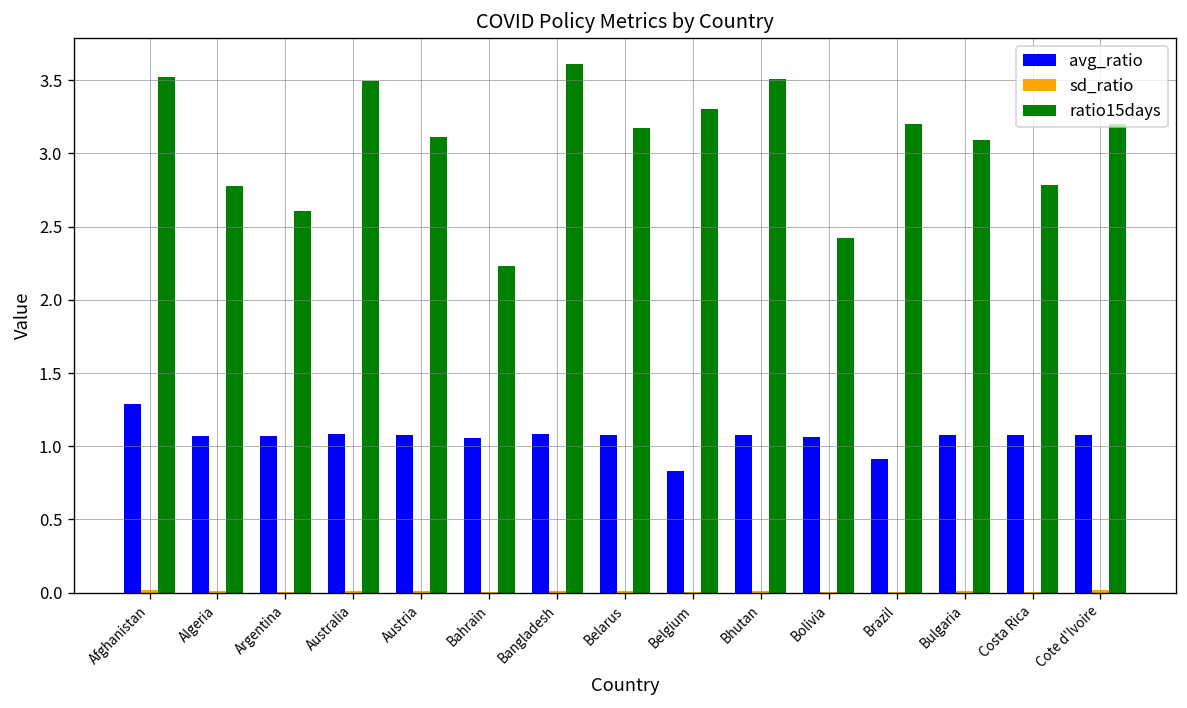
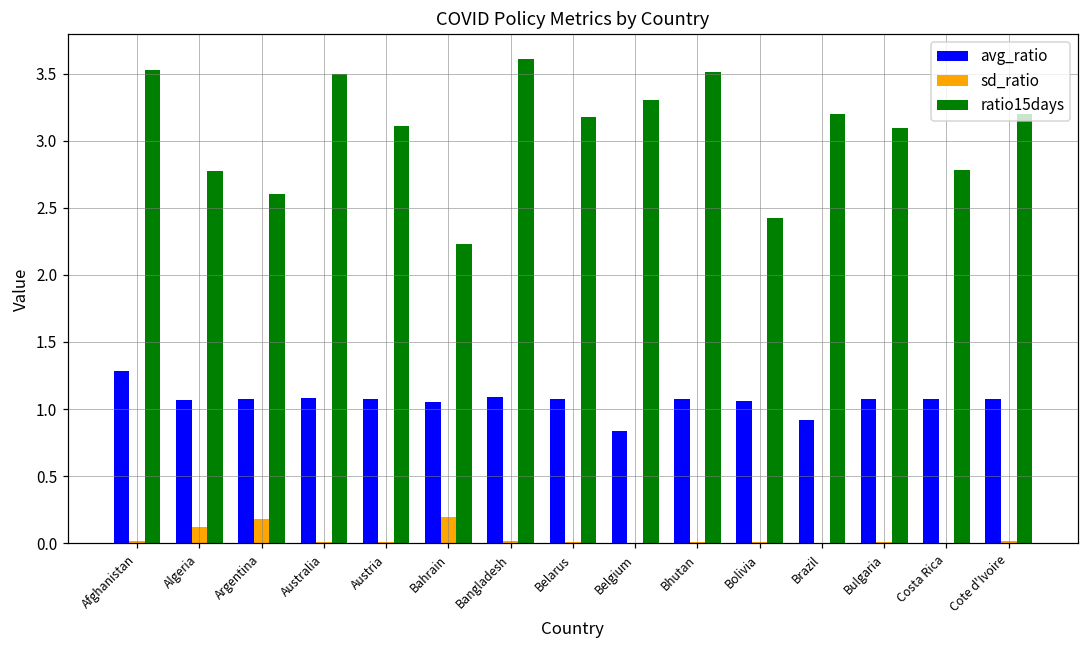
  {
    "avg_ratio": {
      "Afghanistan": 1.29,
      "Algeria": 1.07,
      "Argentina": 1.07,
      "Australia": 1.09,
      "Austria": 1.08,
      "Bahrain": 1.06,
      "Bangladesh": 1.09,
      "Belarus": 1.08,
      "Belgium": 0.83,
      "Bhutan": 1.08,
      "Bolivia": 1.06,
      "Brazil": 0.92,
      "Bulgaria": 1.08,
      "Costa Rica": 1.07,
      "Cote d'Ivoire": 1.08
    },
    "sd_ratio": {
-     "Algeria": 0.01,
-     "Argentina": 0.00,
-     "Bahrain": 0.01
+     "Algeria": 0.12,
+     "Argentina": 0.18,
+     "Bahrain": 0.19
    },
    "ratio15days": {
      "Afghanistan": 3.52,
      "Algeria": 2.78,
      "Argentina": 2.60,
      "Australia": 3.49,
      "Austria": 3.11,
      "Bahrain": 2.23,
      "Bangladesh": 3.61,
      "Belarus": 3.18,
      "Belgium": 3.30,
      "Bhutan": 3.51,
      "Bolivia": 2.42,
      "Brazil": 3.20,
      "Bulgaria": 3.09,
      "Costa Rica": 2.78
    }
  }
